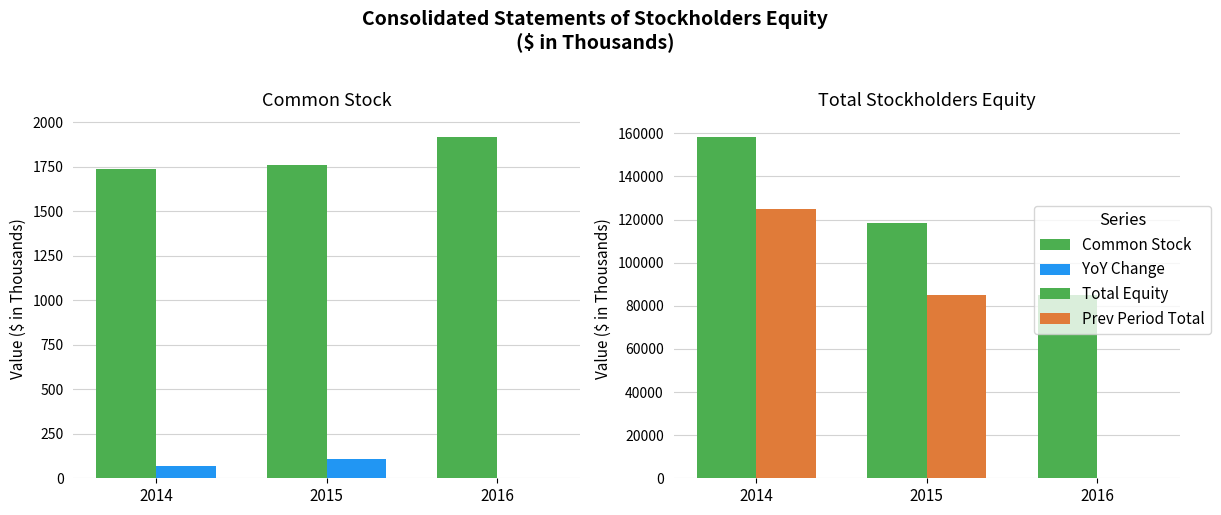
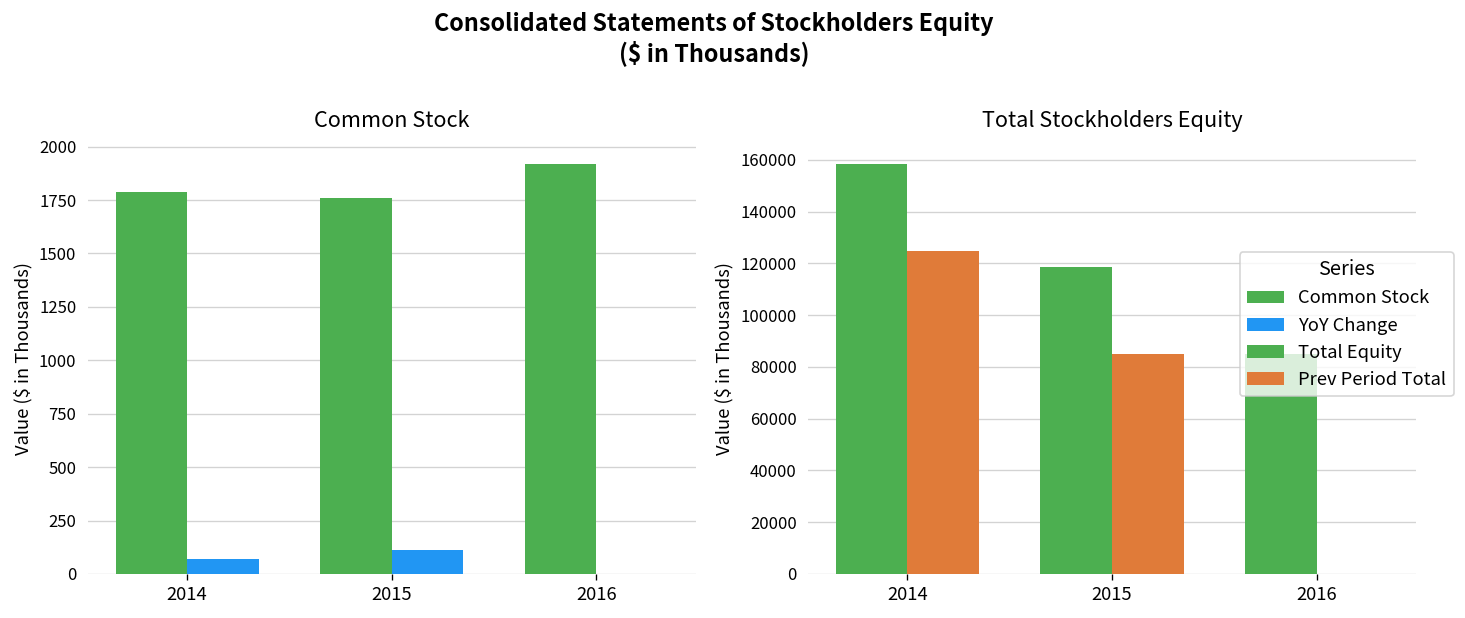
  {
    "Common Stock": {
      "Common Stock": {
-       "2014": 1740,
+       "2014": 1790,
        "2015": 1760,
        "2016": 1920
      },
      "YoY Change": {
        "2014": 70,
        "2015": 110,
        "2016": 0
      }
    },
    "Total Stockholders Equity": {
      "Total Equity": {
        "2014": 158000,
        "2015": 119000
      },
      "Prev Period Total": {
        "2014": 125000,
        "2015": 85000,
        "2016": 0
      }
    }
  }
